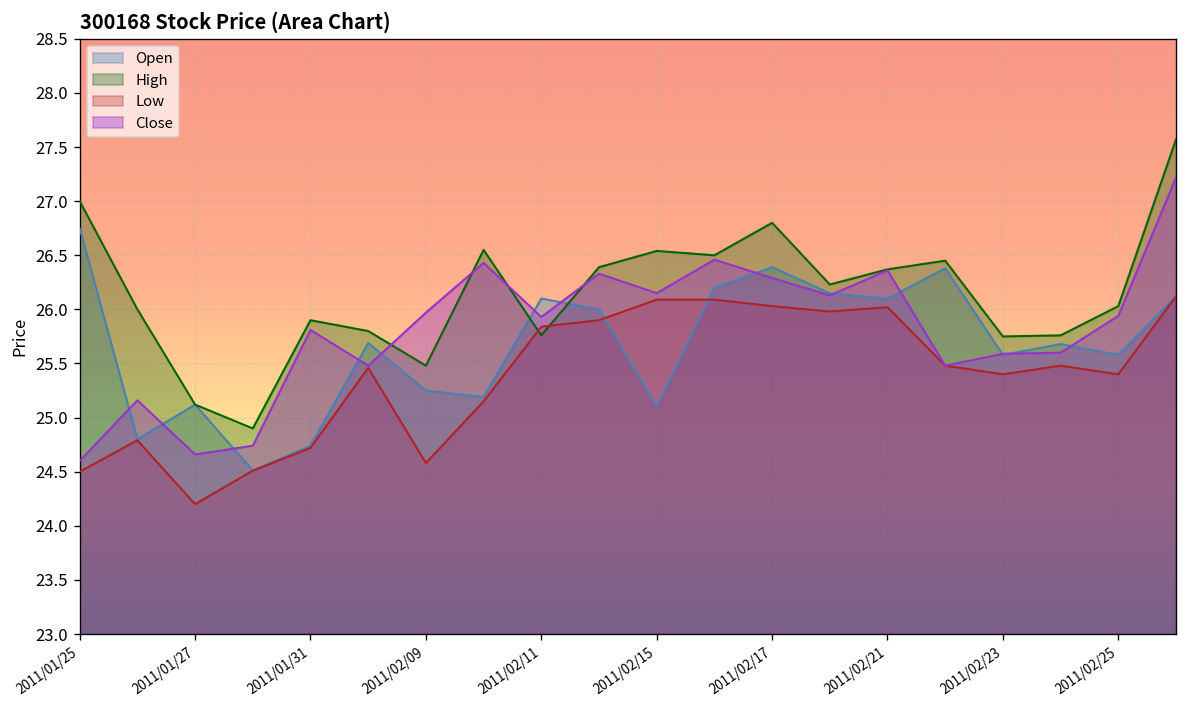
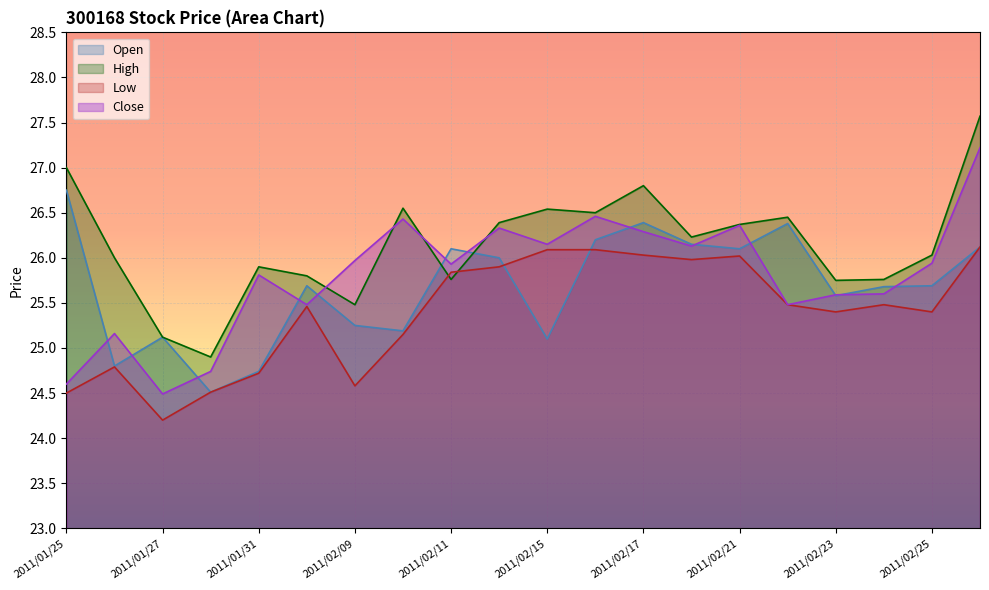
  {
    "Open": {
      "2011/01/25": 26.8,
      "2011/02/09": 25.3,
      "2011/02/11": 26.1,
      "2011/02/15": 25.1,
      "2011/02/17": 26.4,
      "2011/02/21": 26.1,
-     "2011/02/25": 25.6
+     "2011/02/25": 25.7
    },
    "High": {
      "2011/01/25": 27.0,
      "2011/01/31": 25.9,
      "2011/02/09": 25.5,
      "2011/02/11": 25.8,
      "2011/02/15": 26.5,
      "2011/02/17": 26.8,
      "2011/02/23": 25.8,
      "2011/02/25": 26.0
    },
    "Low": {
      "2011/01/25": 24.5,
      "2011/01/27": 24.2,
      "2011/02/09": 24.6,
      "2011/02/11": 25.8,
      "2011/02/15": 26.1,
      "2011/02/17": 26.0,
      "2011/02/21": 26.0,
      "2011/02/23": 25.4,
      "2011/02/25": 25.4
    },
    "Close": {
      "2011/01/25": 24.6,
-     "2011/01/27": 24.7,
+     "2011/01/27": 24.5,
      "2011/01/31": 25.8,
      "2011/02/09": 26.0,
      "2011/02/11": 25.9,
      "2011/02/15": 26.2,
      "2011/02/17": 26.3,
      "2011/02/25": 25.9
    }
  }
